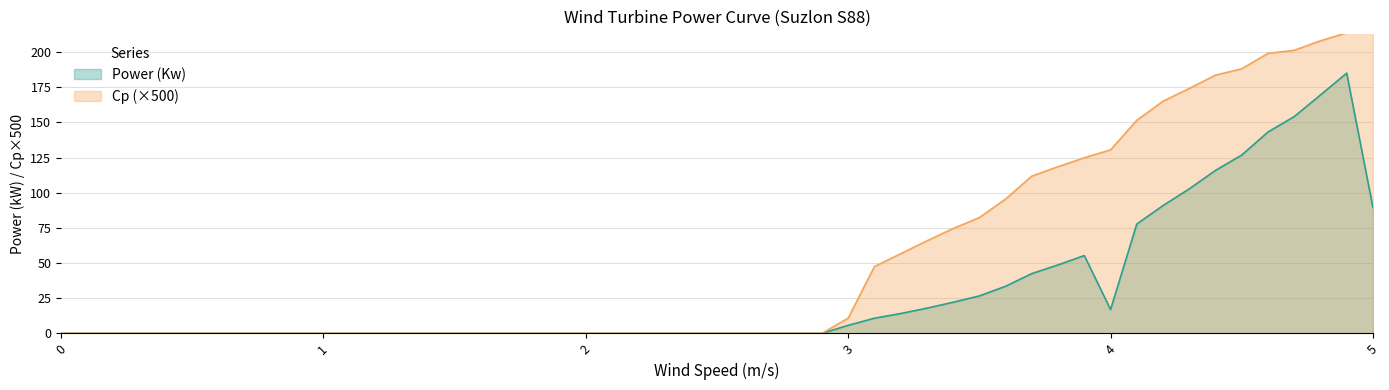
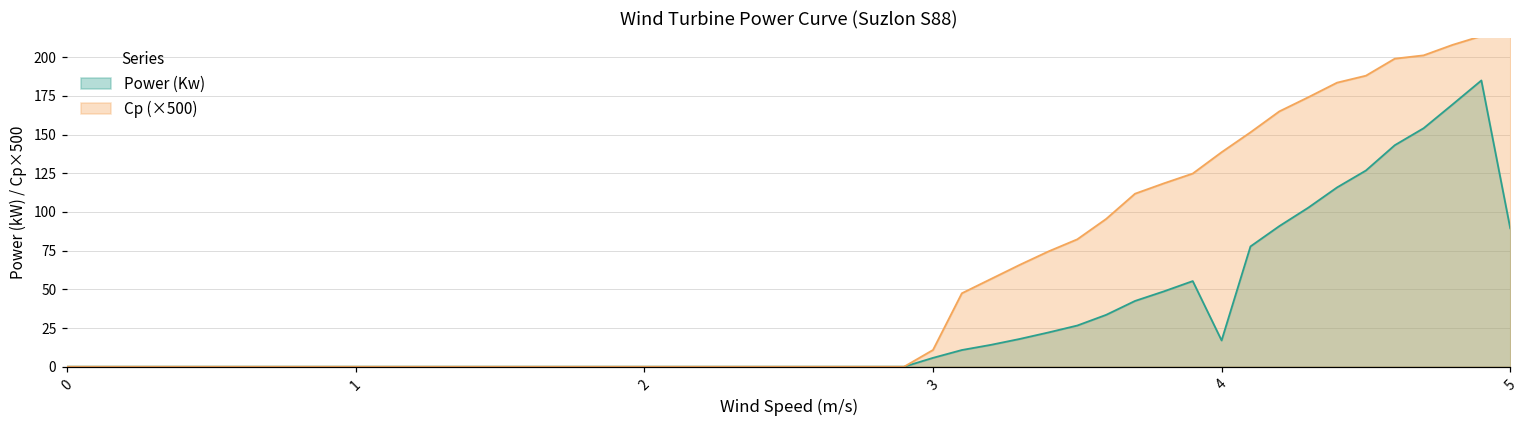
  {
    "Power (Kw)": {
      "3": 6,
      "4": 17,
      "5": 89
    },
    "Cp (×500)": {
      "3": 11,
-     "4": 130
+     "4": 139
    }
  }
